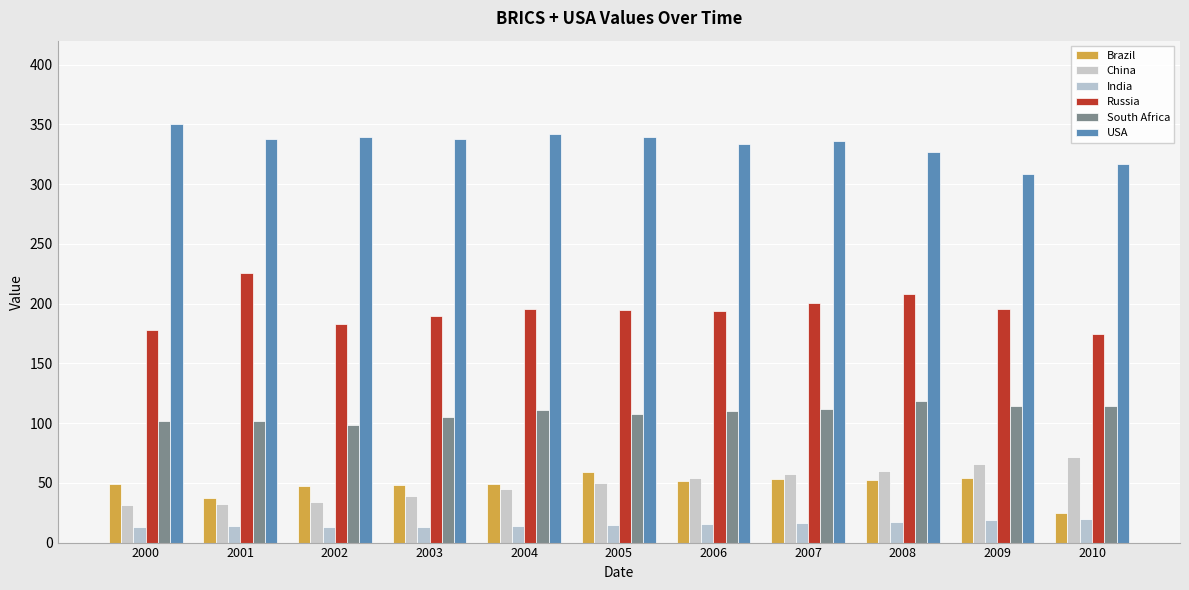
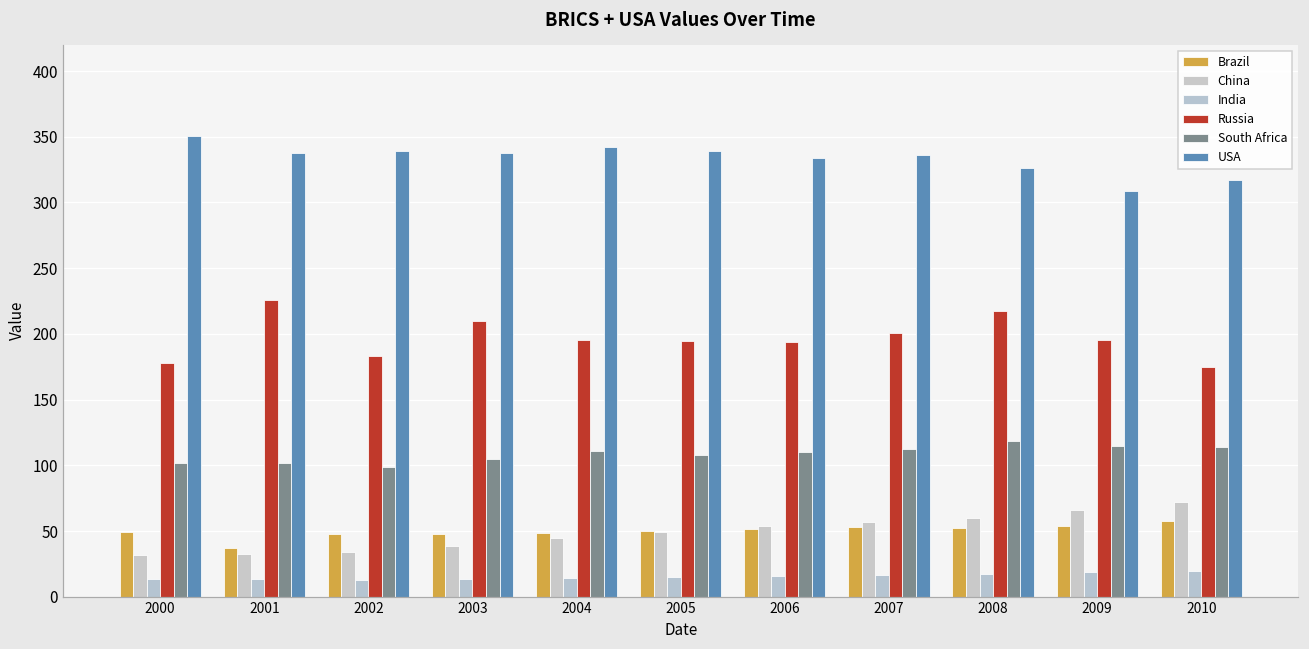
  {
    "Brazil": {
      "2000": 49,
      "2001": 37,
      "2002": 48,
      "2003": 48,
      "2004": 49,
-     "2005": 59,
+     "2005": 50,
      "2006": 52,
      "2007": 53,
      "2008": 53,
      "2009": 54,
-     "2010": 24
+     "2010": 58
    },
    "Russia": {
      "2000": 178,
      "2001": 226,
      "2002": 183,
-     "2003": 189,
+     "2003": 210,
      "2004": 195,
      "2005": 195,
      "2006": 194,
      "2007": 201,
-     "2008": 208,
+     "2008": 217,
      "2009": 196,
      "2010": 175
    }
  }
